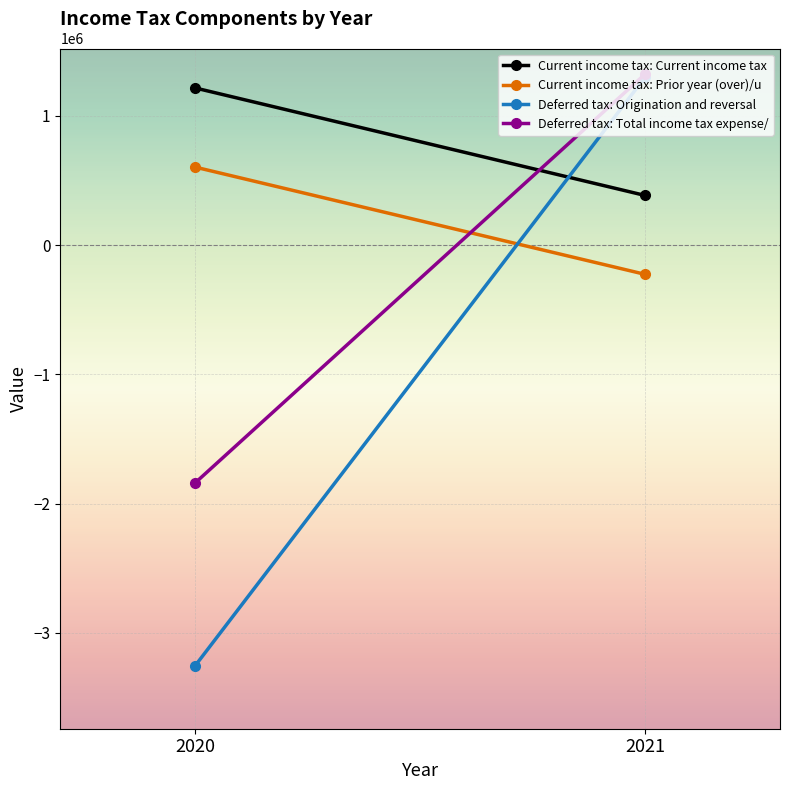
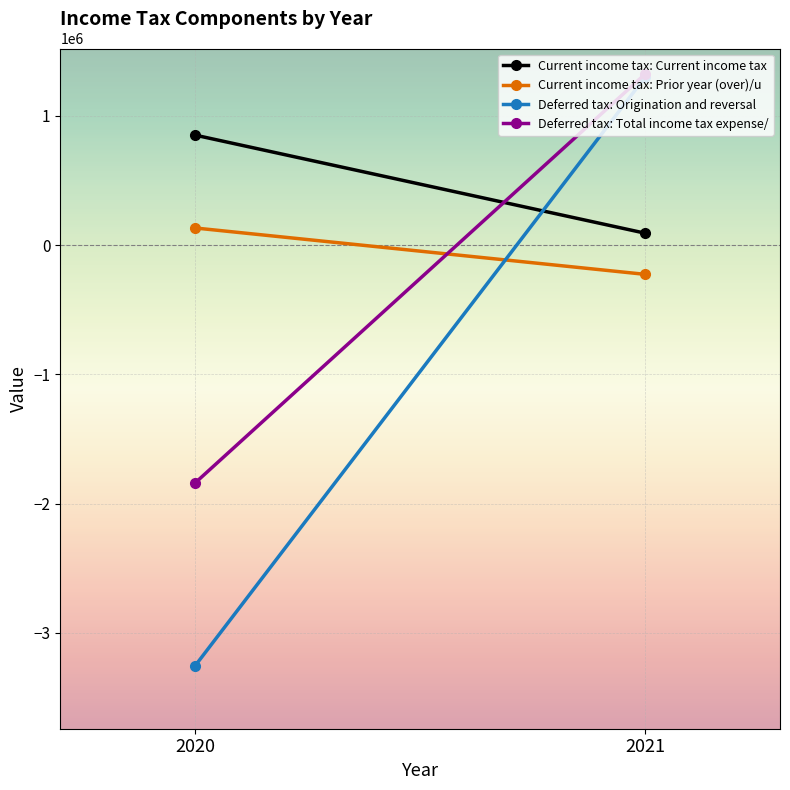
  {
    "Current income tax: Current income tax": {
-     "2020": 1220000,
-     "2021": 380000
+     "2020": 850000,
+     "2021": 90000
    },
    "Current income tax: Prior year (over)/u": {
-     "2020": 600000,
+     "2020": 130000,
      "2021": -230000
    },
    "Deferred tax: Origination and reversal": {
      "2020": -3250000
    },
    "Deferred tax: Total income tax expense/": {
      "2020": -1840000
    }
  }
